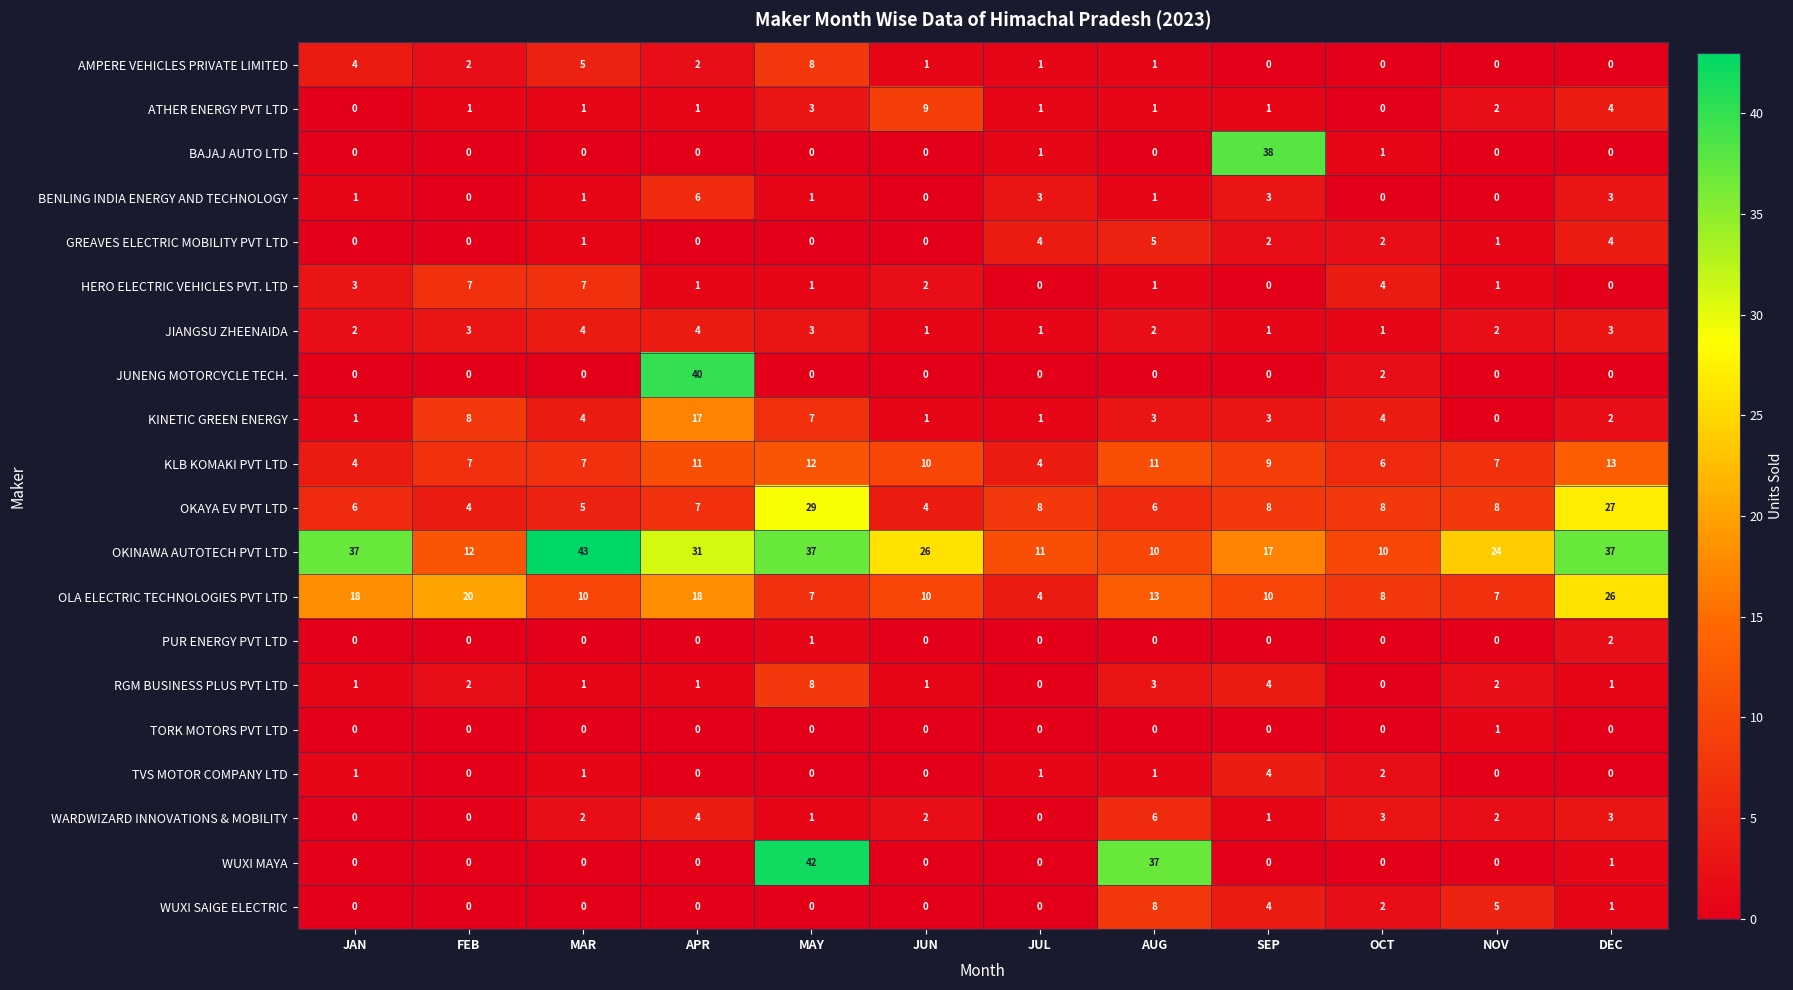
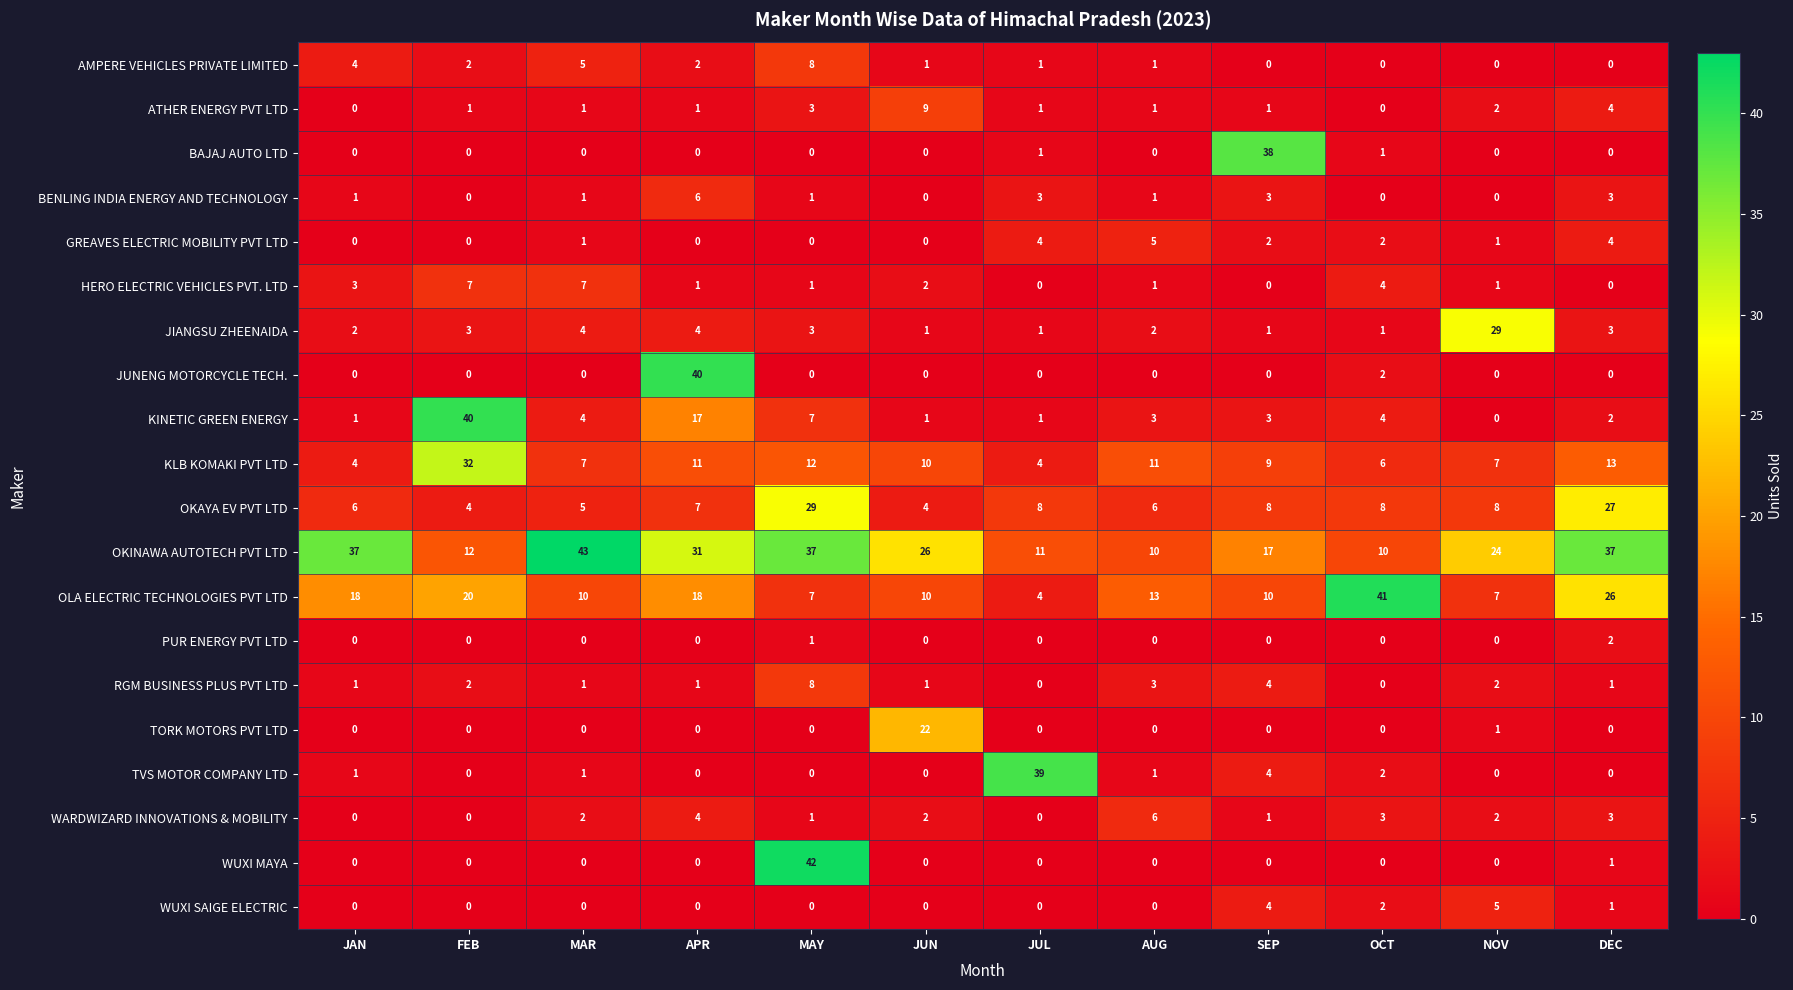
  {
    "JIANGSU ZHEENAIDA": {
      "JAN": 2,
      "FEB": 3,
      "MAR": 4,
      "APR": 4,
      "MAY": 3,
      "JUN": 1,
      "JUL": 1,
      "AUG": 2,
      "SEP": 1,
      "OCT": 1,
-     "NOV": 2,
+     "NOV": 29,
      "DEC": 3
    },
    "KINETIC GREEN ENERGY": {
      "JAN": 1,
-     "FEB": 8,
+     "FEB": 40,
      "MAR": 4,
      "APR": 17,
      "MAY": 7,
      "JUN": 1,
      "JUL": 1,
      "AUG": 3,
      "SEP": 3,
      "OCT": 4,
      "NOV": 0,
      "DEC": 2
    },
    "KLB KOMAKI PVT LTD": {
      "JAN": 4,
-     "FEB": 7,
+     "FEB": 32,
      "MAR": 7,
      "APR": 11,
      "MAY": 12,
      "JUN": 10,
      "JUL": 4,
      "AUG": 11,
      "SEP": 9,
      "OCT": 6,
      "NOV": 7,
      "DEC": 13
    },
    "OLA ELECTRIC TECHNOLOGIES PVT LTD": {
      "JAN": 18,
      "FEB": 20,
      "MAR": 10,
      "APR": 18,
      "MAY": 7,
      "JUN": 10,
      "JUL": 4,
      "AUG": 13,
      "SEP": 10,
-     "OCT": 8,
+     "OCT": 41,
      "NOV": 7,
      "DEC": 26
    },
    "TORK MOTORS PVT LTD": {
      "JAN": 0,
      "FEB": 0,
      "MAR": 0,
      "APR": 0,
      "MAY": 0,
-     "JUN": 0,
+     "JUN": 22,
      "JUL": 0,
      "AUG": 0,
      "SEP": 0,
      "OCT": 0,
      "NOV": 1,
      "DEC": 0
    },
    "TVS MOTOR COMPANY LTD": {
      "JAN": 1,
      "FEB": 0,
      "MAR": 1,
      "APR": 0,
      "MAY": 0,
      "JUN": 0,
-     "JUL": 1,
+     "JUL": 39,
      "AUG": 1,
      "SEP": 4,
      "OCT": 2,
      "NOV": 0,
      "DEC": 0
    },
    "WUXI MAYA": {
      "JAN": 0,
      "FEB": 0,
      "MAR": 0,
      "APR": 0,
      "MAY": 42,
      "JUN": 0,
      "JUL": 0,
-     "AUG": 37,
+     "AUG": 0,
      "SEP": 0,
      "OCT": 0,
      "NOV": 0,
      "DEC": 1
    },
    "WUXI SAIGE ELECTRIC": {
      "JAN": 0,
      "FEB": 0,
      "MAR": 0,
      "APR": 0,
      "MAY": 0,
      "JUN": 0,
      "JUL": 0,
-     "AUG": 8,
+     "AUG": 0,
      "SEP": 4,
      "OCT": 2,
      "NOV": 5,
      "DEC": 1
    }
  }
